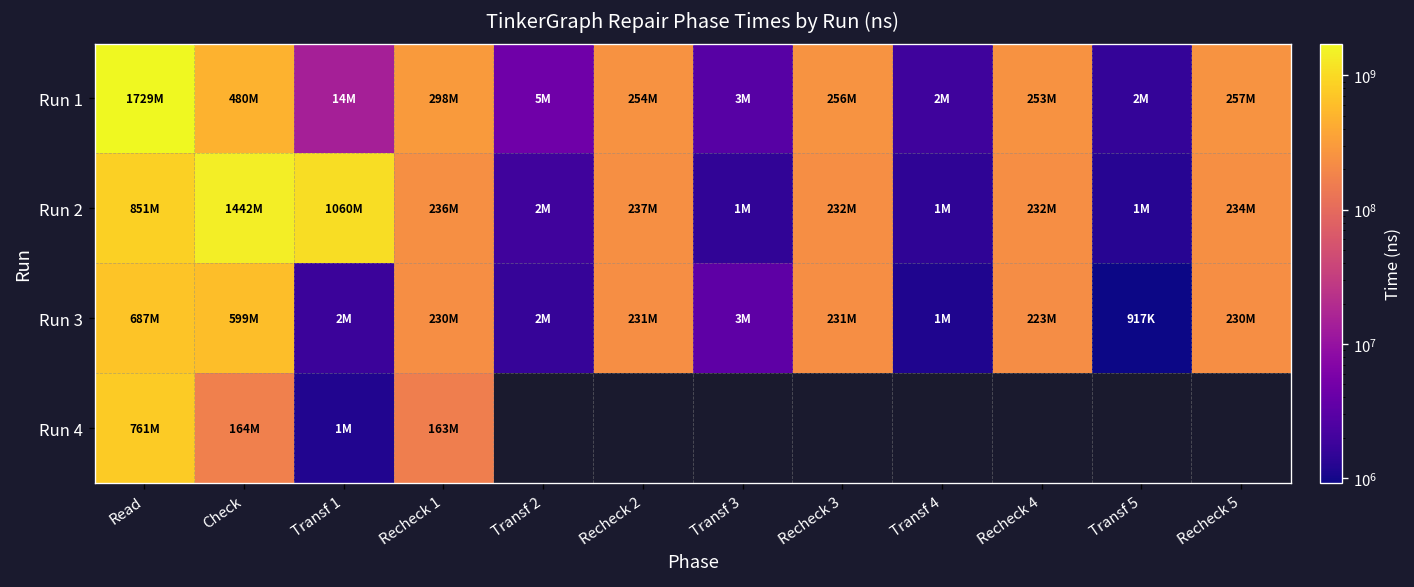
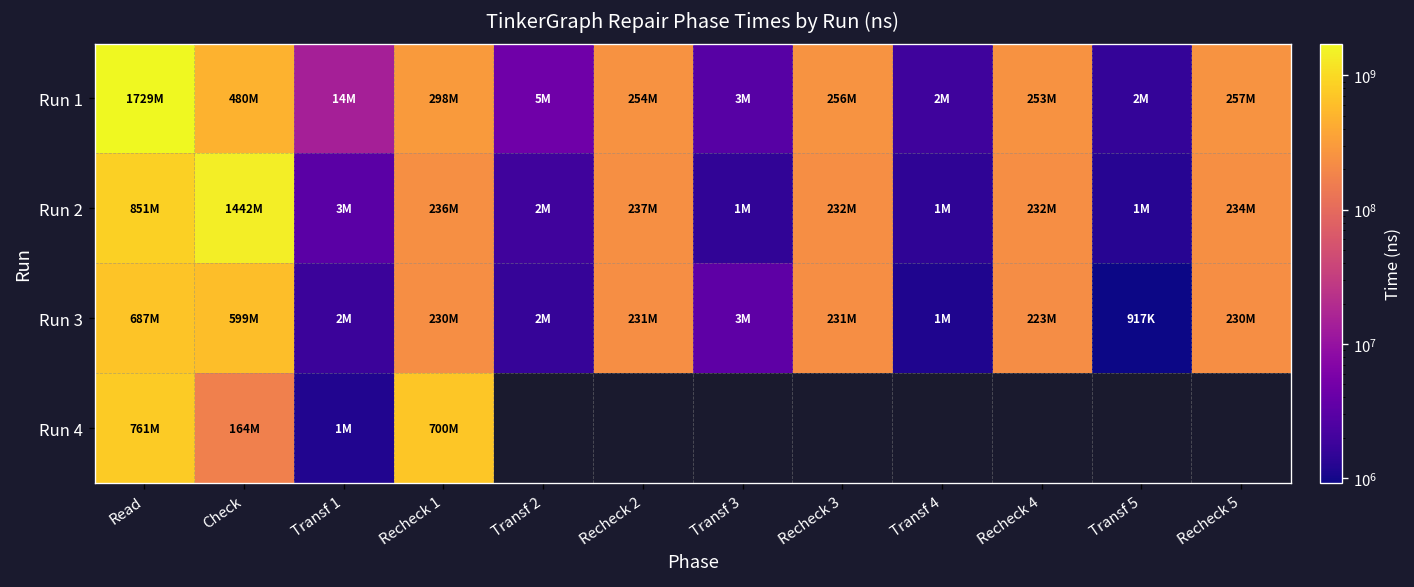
  {
    "Run 1": {
      "Read": "1729M",
      "Check": "480M",
      "Transf 1": "14M",
      "Recheck 1": "298M",
      "Transf 2": "5M",
      "Recheck 2": "254M",
      "Transf 3": "3M",
      "Recheck 3": "256M",
      "Transf 4": "2M",
      "Recheck 4": "253M",
      "Transf 5": "2M",
      "Recheck 5": "257M"
    },
    "Run 2": {
      "Read": "851M",
      "Check": "1442M",
-     "Transf 1": "1060M",
+     "Transf 1": "3M",
      "Recheck 1": "236M",
      "Transf 2": "2M",
      "Recheck 2": "237M",
      "Transf 3": "1M",
      "Recheck 3": "232M",
      "Transf 4": "1M",
      "Recheck 4": "232M",
      "Transf 5": "1M",
      "Recheck 5": "234M"
    },
    "Run 3": {
      "Read": "687M",
      "Check": "599M",
      "Transf 1": "2M",
      "Recheck 1": "230M",
      "Transf 2": "2M",
      "Recheck 2": "231M",
      "Transf 3": "3M",
      "Recheck 3": "231M",
      "Transf 4": "1M",
      "Recheck 4": "223M",
      "Transf 5": "917K",
      "Recheck 5": "230M"
    },
    "Run 4": {
      "Read": "761M",
      "Check": "164M",
      "Transf 1": "1M",
-     "Recheck 1": "163M"
+     "Recheck 1": "700M"
    }
  }
